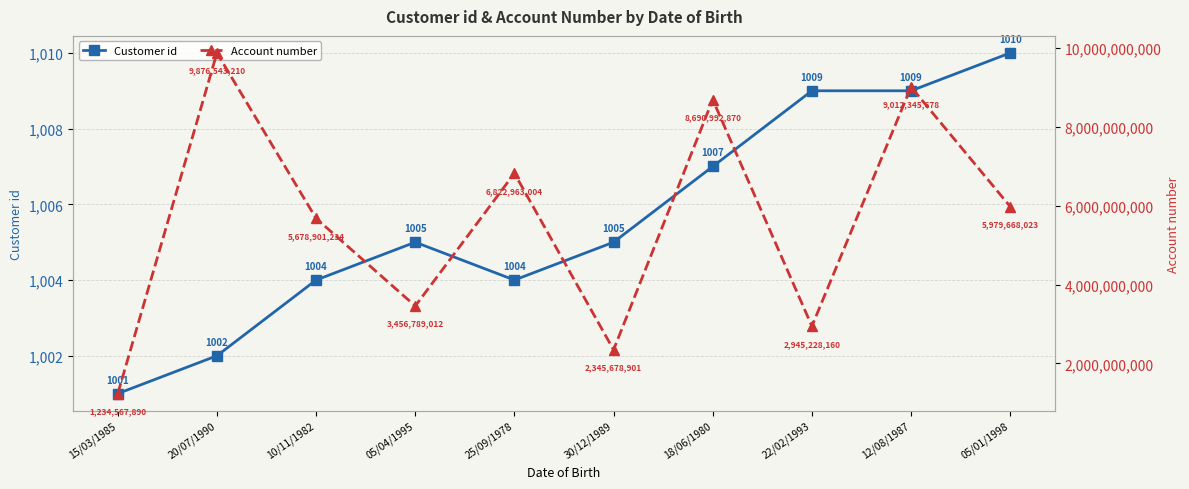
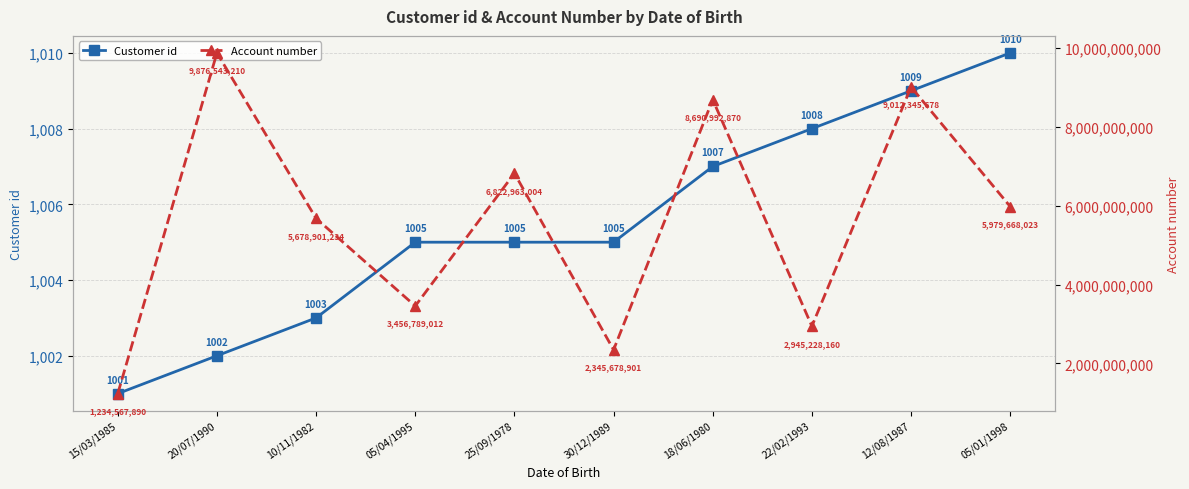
  {
    "Customer id": {
      "15/03/1985": "1001",
      "20/07/1990": "1002",
-     "10/11/1982": "1004",
+     "10/11/1982": "1003",
      "05/04/1995": "1005",
-     "25/09/1978": "1004",
+     "25/09/1978": "1005",
      "30/12/1989": "1005",
      "18/06/1980": "1007",
-     "22/02/1993": "1009",
+     "22/02/1993": "1008",
      "12/08/1987": "1009",
      "05/01/1998": "1010"
    },
    "Account number": {
      "15/03/1985": "1,234,567,890",
      "10/11/1982": "5,678,901,234",
      "05/04/1995": "3,456,789,012",
      "25/09/1978": "6,822,963,004",
      "30/12/1989": "2,345,678,901",
      "18/06/1980": "8,690,992,870",
      "22/02/1993": "2,945,228,160",
      "12/08/1987": "9,012,345,678",
      "05/01/1998": "5,979,668,023"
    }
  }
